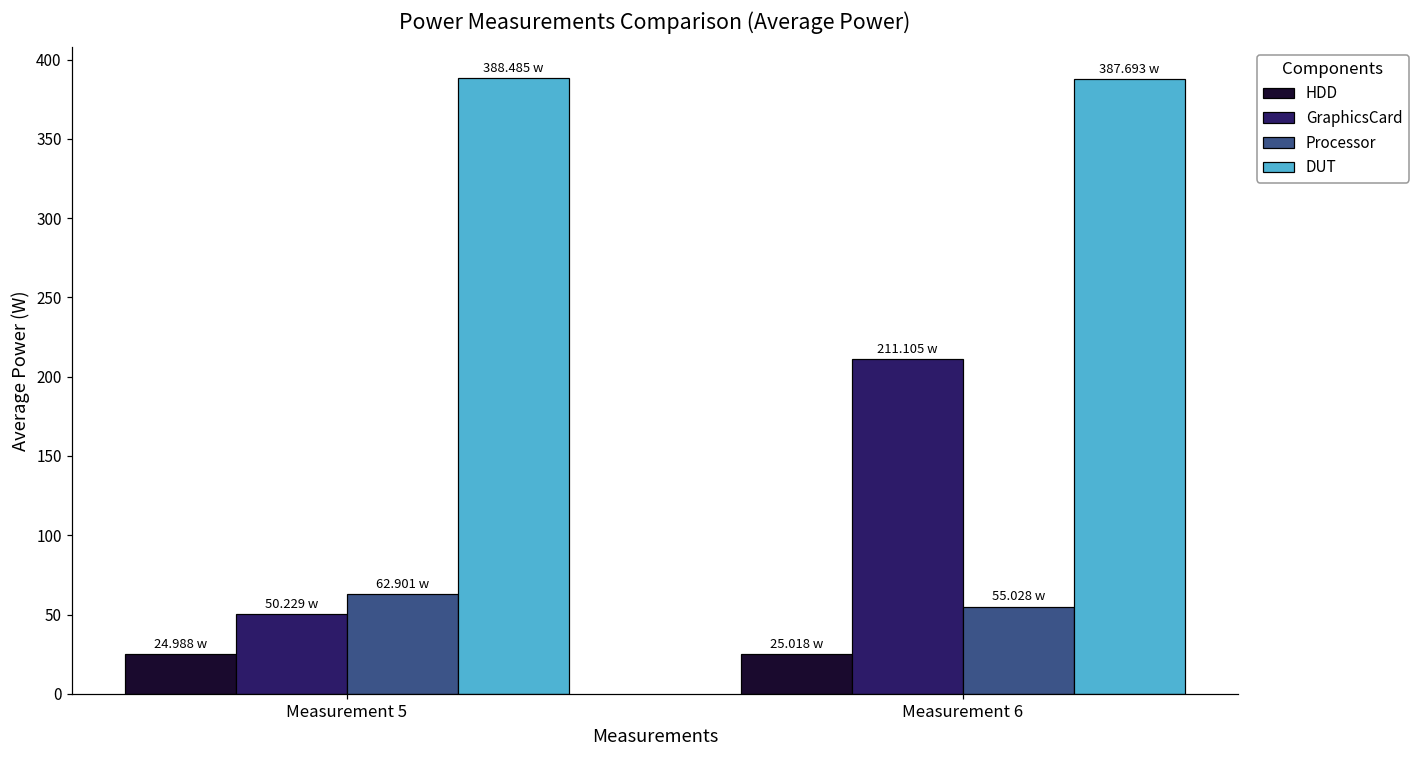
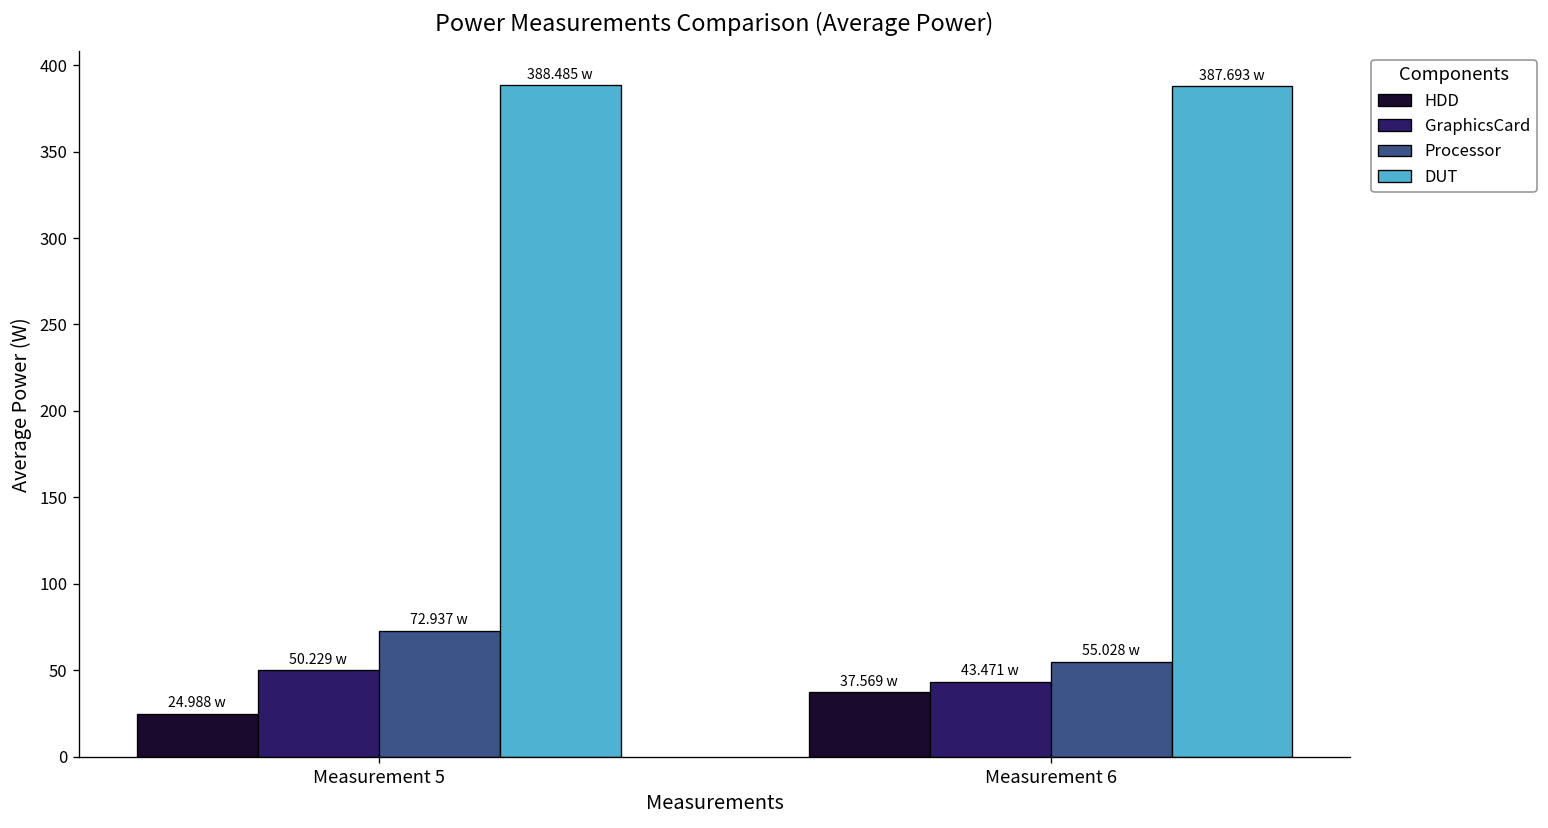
  {
    "HDD": {
      "Measurement 5": 24.988,
-     "Measurement 6": 25.018
+     "Measurement 6": 37.569
    },
    "GraphicsCard": {
      "Measurement 5": 50.229,
-     "Measurement 6": 211.105
+     "Measurement 6": 43.471
    },
    "Processor": {
-     "Measurement 5": 62.901,
+     "Measurement 5": 72.937,
      "Measurement 6": 55.028
    },
    "DUT": {
      "Measurement 5": 388.485,
      "Measurement 6": 387.693
    }
  }
